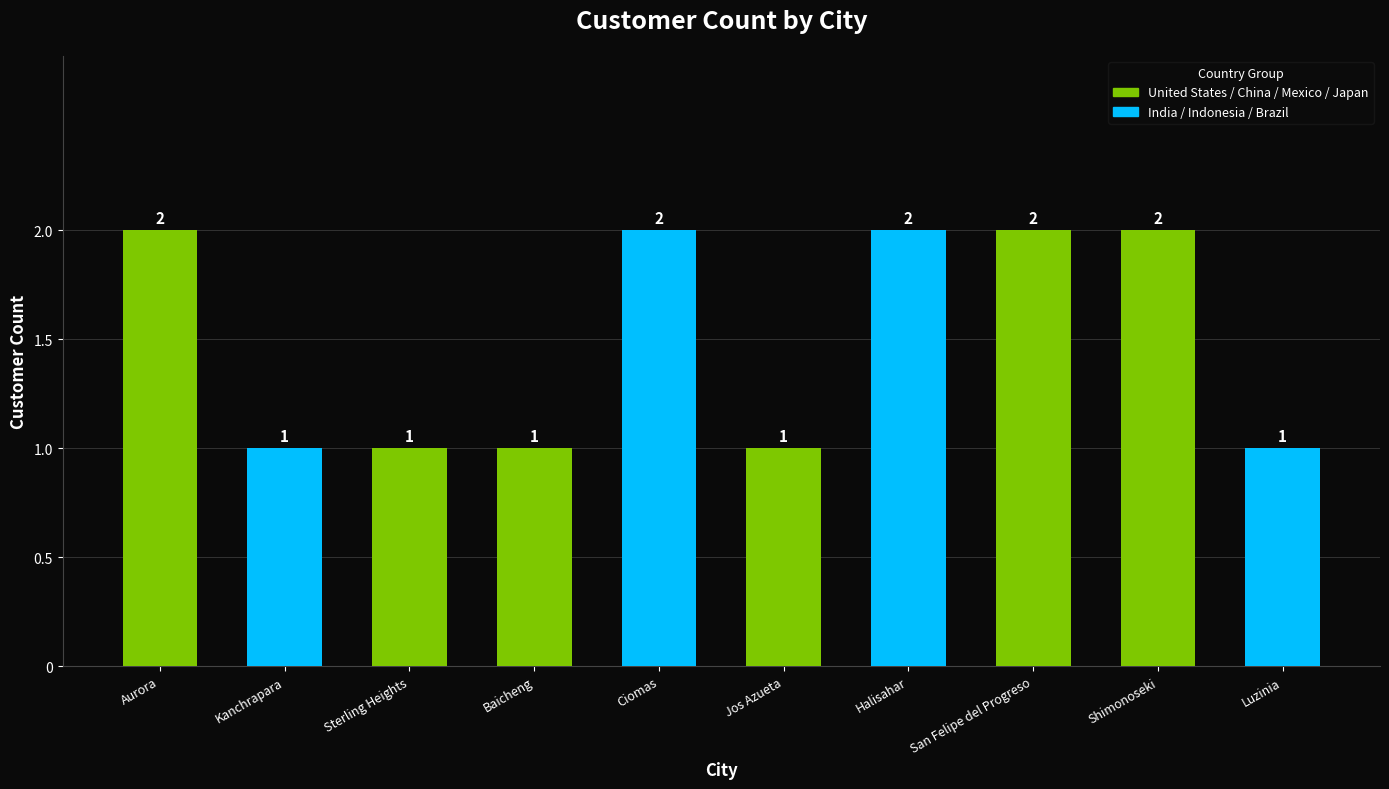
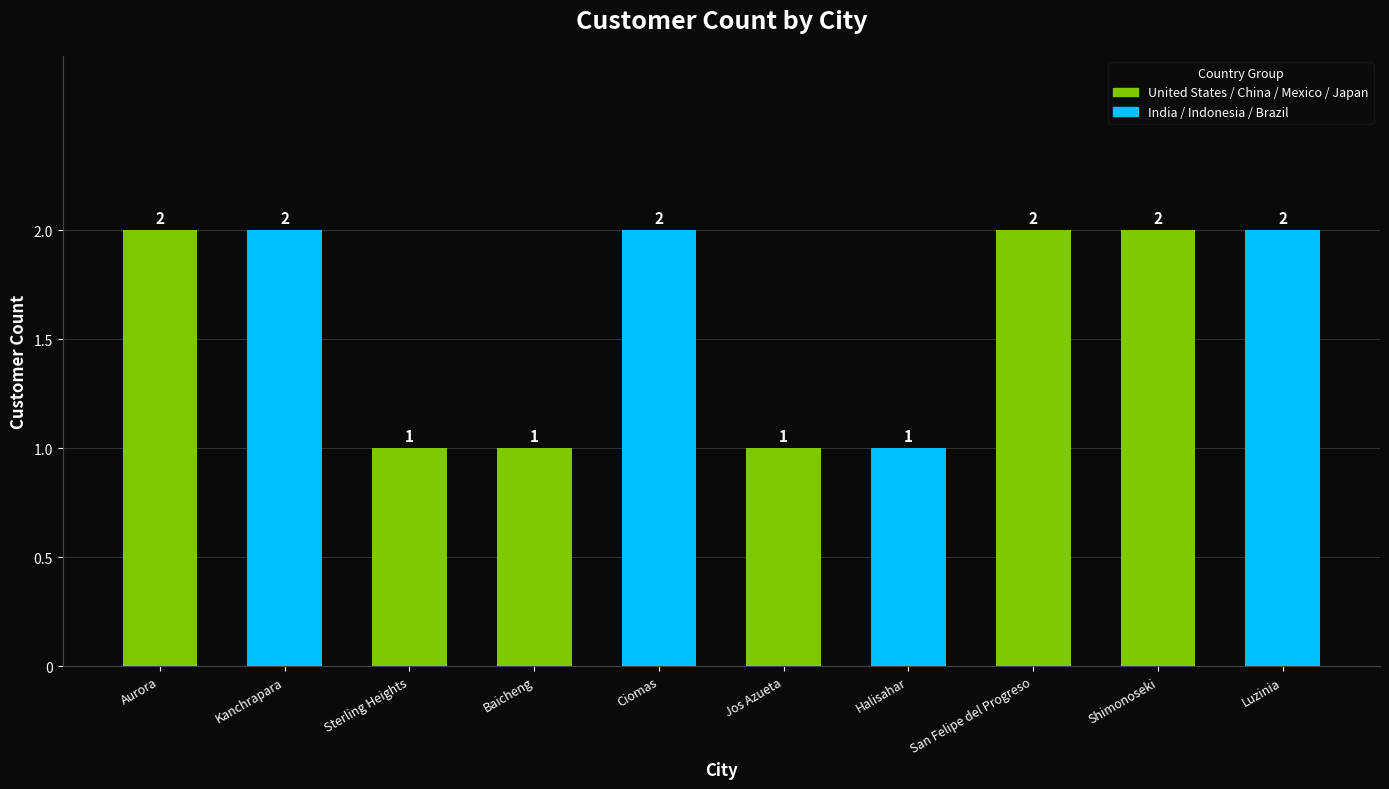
  {
    "Aurora": 2,
-   "Kanchrapara": 1,
+   "Kanchrapara": 2,
    "Sterling Heights": 1,
    "Baicheng": 1,
    "Ciomas": 2,
    "Jos Azueta": 1,
-   "Halisahar": 2,
+   "Halisahar": 1,
    "San Felipe del Progreso": 2,
    "Shimonoseki": 2,
-   "Luzinia": 1
+   "Luzinia": 2
  }
